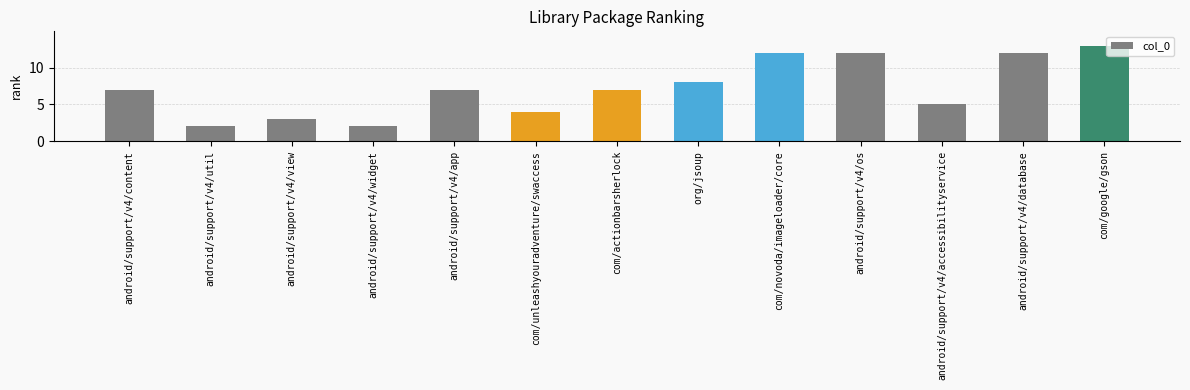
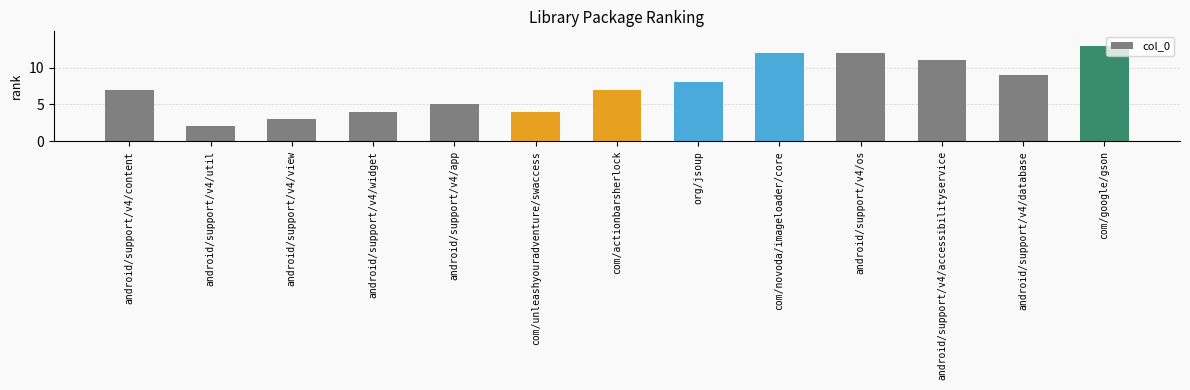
  {
    "android/support/v4/content": 7,
    "android/support/v4/util": 2,
    "android/support/v4/view": 3,
-   "android/support/v4/widget": 2,
-   "android/support/v4/app": 7,
+   "android/support/v4/widget": 4,
+   "android/support/v4/app": 5,
    "com/unleashyouradventure/swaccess": 4,
    "com/actionbarsherlock": 7,
    "org/jsoup": 8,
    "com/novoda/imageloader/core": 12,
    "android/support/v4/os": 12,
-   "android/support/v4/accessibilityservice": 5,
-   "android/support/v4/database": 12,
+   "android/support/v4/accessibilityservice": 11,
+   "android/support/v4/database": 9,
    "com/google/gson": 13
  }
